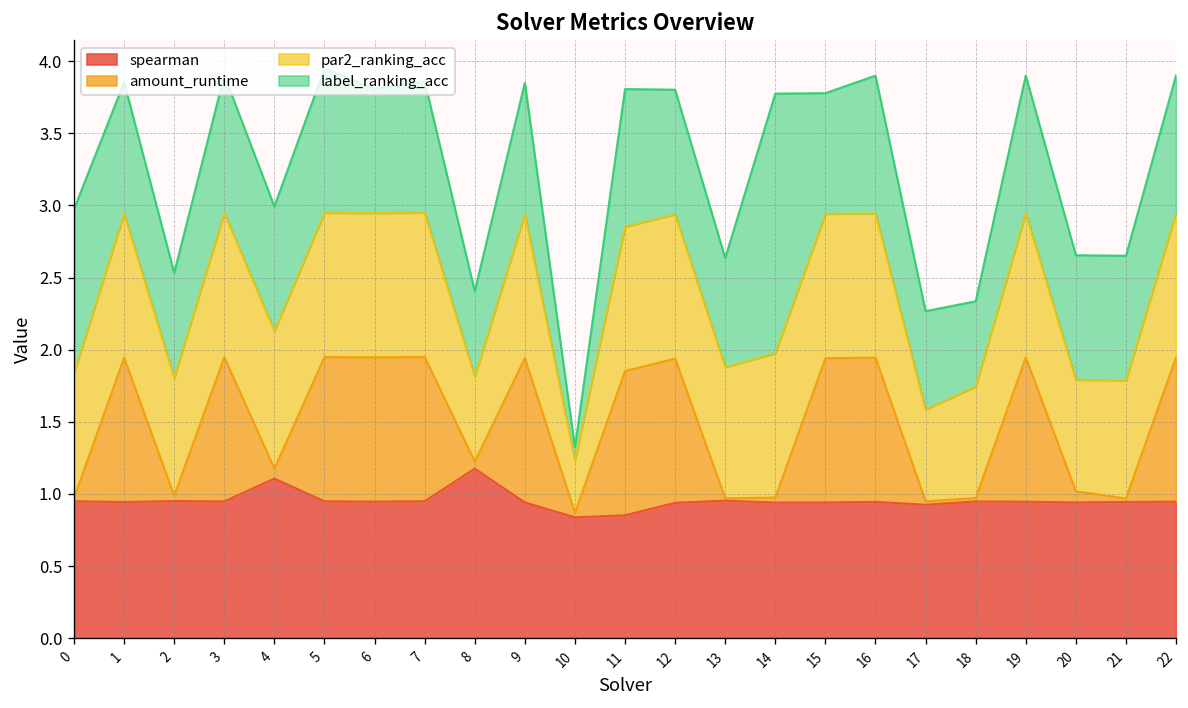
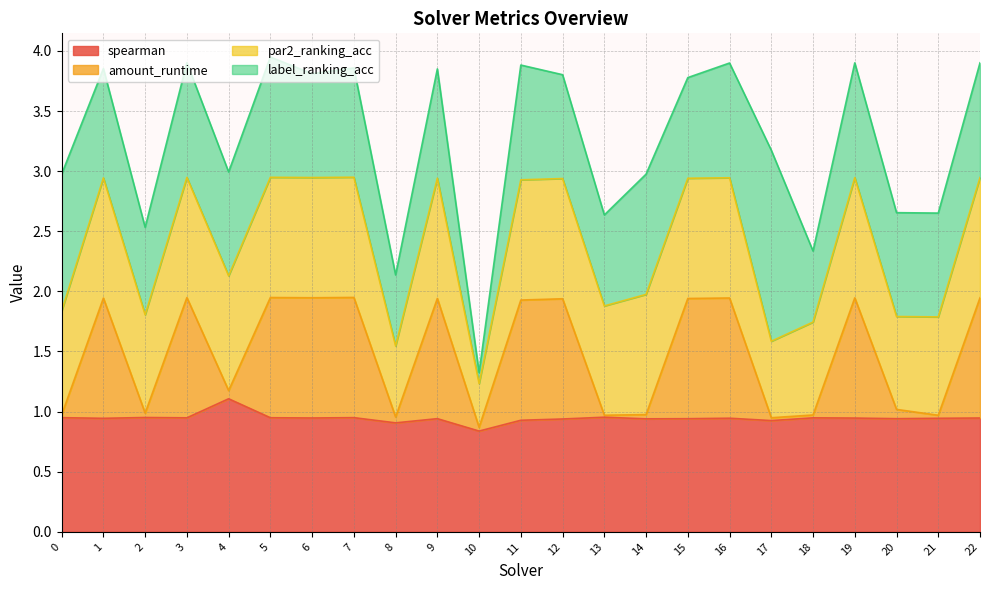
  {
    "spearman": {
      "0": 0.95,
      "1": 0.94,
      "2": 0.95,
      "3": 0.95,
      "4": 1.11,
      "5": 0.95,
      "6": 0.95,
      "7": 0.95,
-     "8": 1.18,
+     "8": 0.91,
      "9": 0.94,
      "10": 0.84,
-     "11": 0.85,
+     "11": 0.93,
      "12": 0.94,
      "14": 0.94,
      "15": 0.94,
      "16": 0.94,
      "17": 0.93,
      "18": 0.95,
      "19": 0.95,
      "20": 0.94,
      "21": 0.94,
      "22": 0.95
    },
    "label_ranking_acc": {
      "0": 1.14,
      "2": 0.73,
      "4": 0.86,
      "8": 0.59,
      "9": 0.91,
      "10": 0.09,
      "11": 0.95,
      "12": 0.86,
      "13": 0.76,
-     "14": 1.8,
+     "14": 1.0,
      "15": 0.84,
      "16": 0.95,
-     "17": 0.68,
+     "17": 1.59,
      "18": 0.59,
      "19": 0.95,
      "20": 0.86,
      "21": 0.86,
      "22": 0.95
    }
  }
